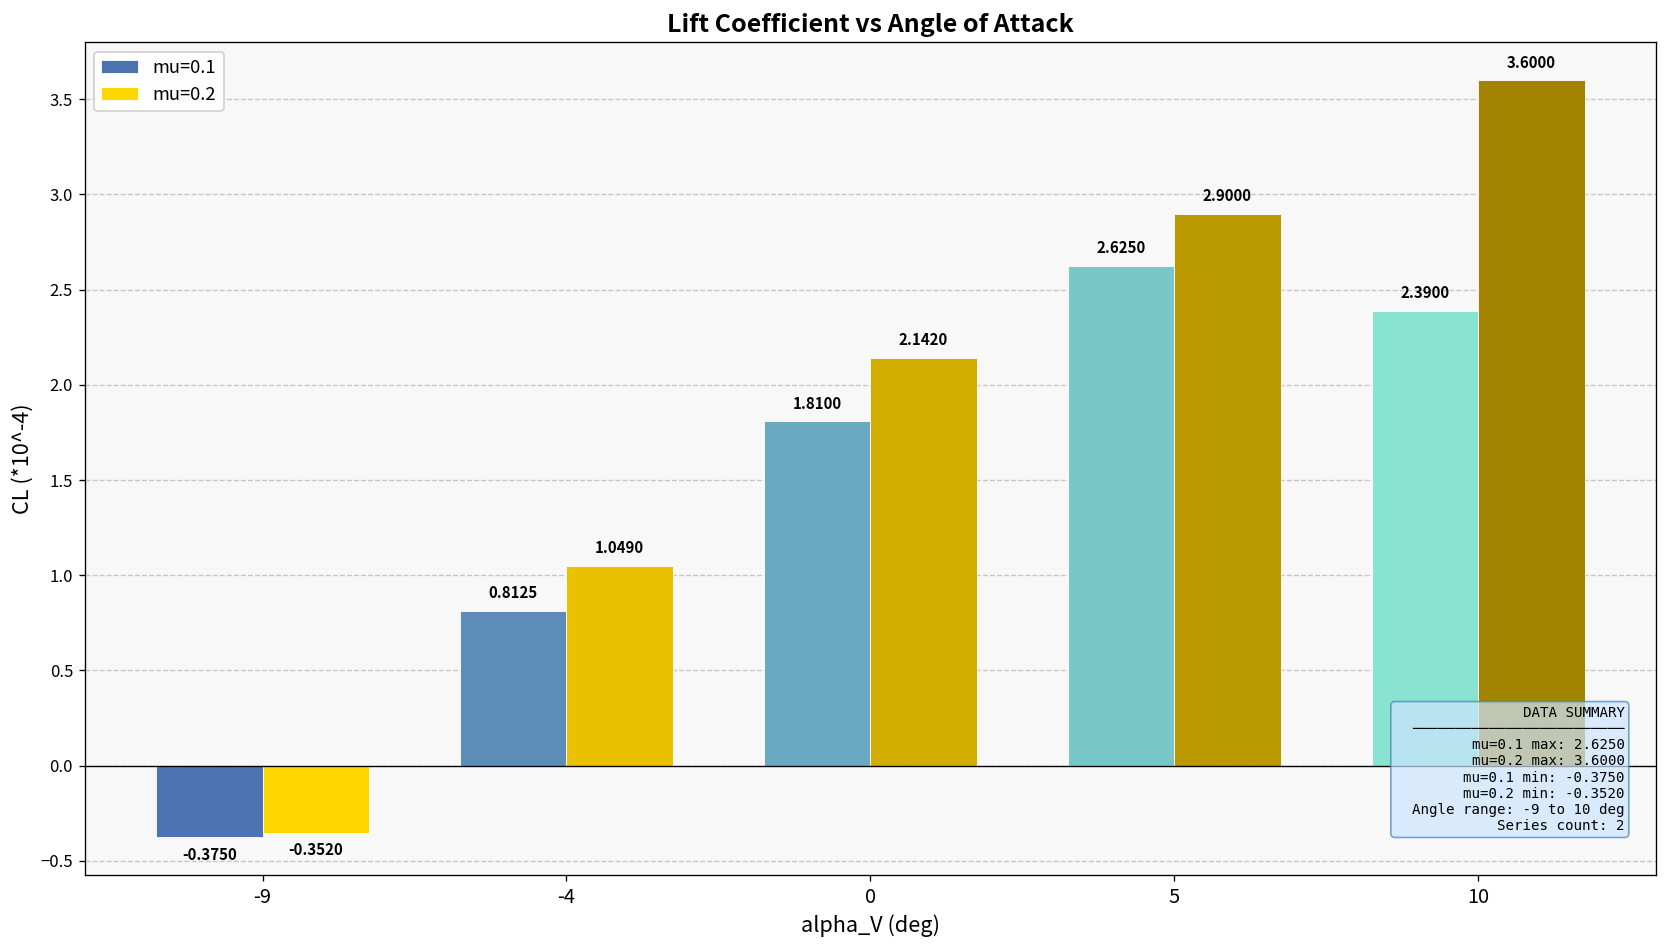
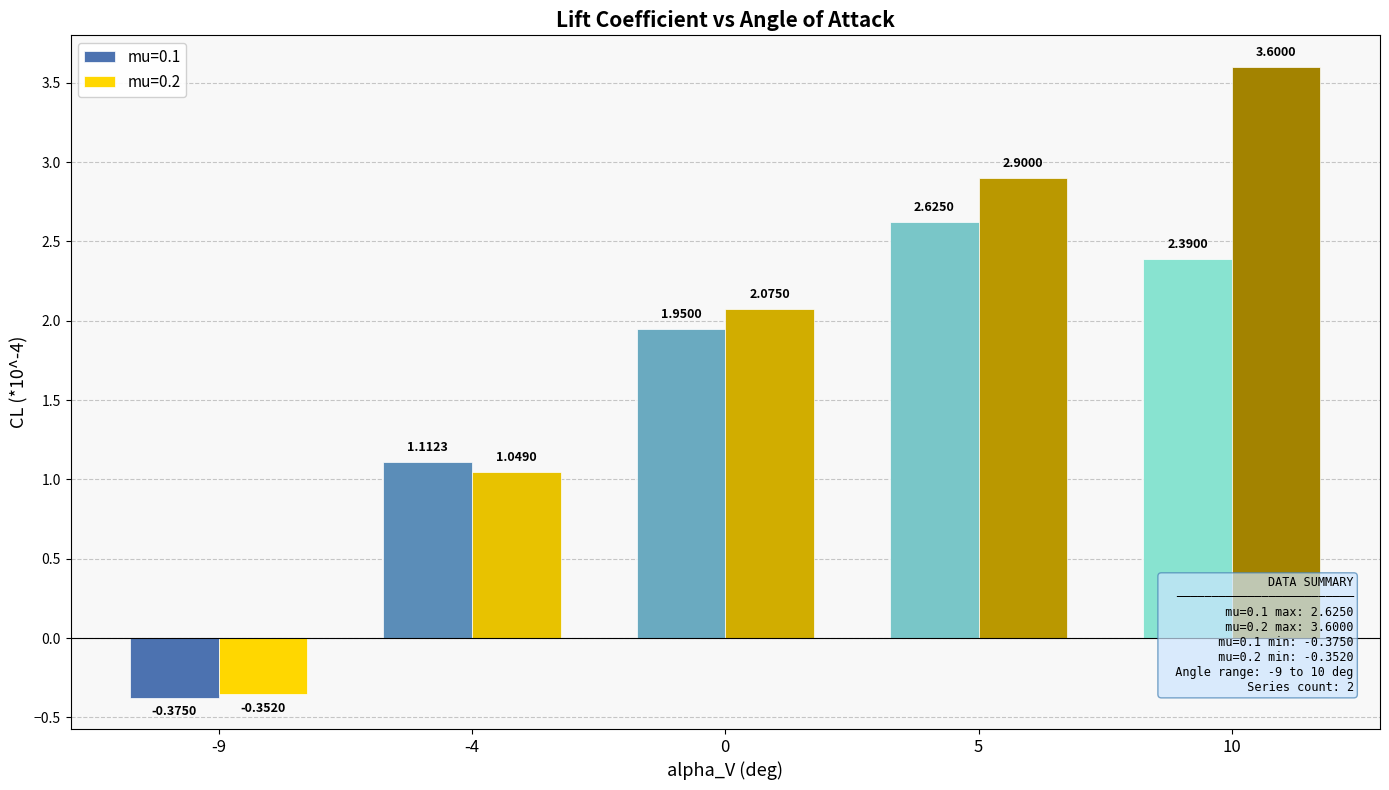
  {
    "mu=0.1": {
      "-9": -0.3750,
-     "-4": 0.8125,
-     "0": 1.8100,
+     "-4": 1.1123,
+     "0": 1.9500,
      "5": 2.6250,
      "10": 2.3900
    },
    "mu=0.2": {
      "-9": -0.3520,
      "-4": 1.0490,
-     "0": 2.1420,
+     "0": 2.0750,
      "5": 2.9000,
      "10": 3.6000
    }
  }
